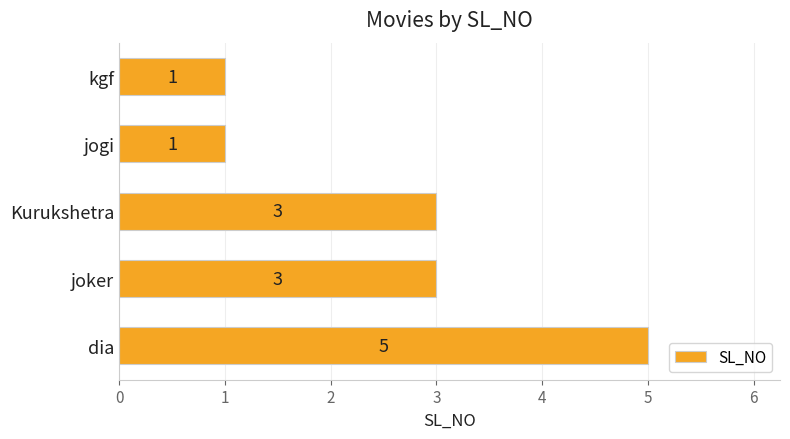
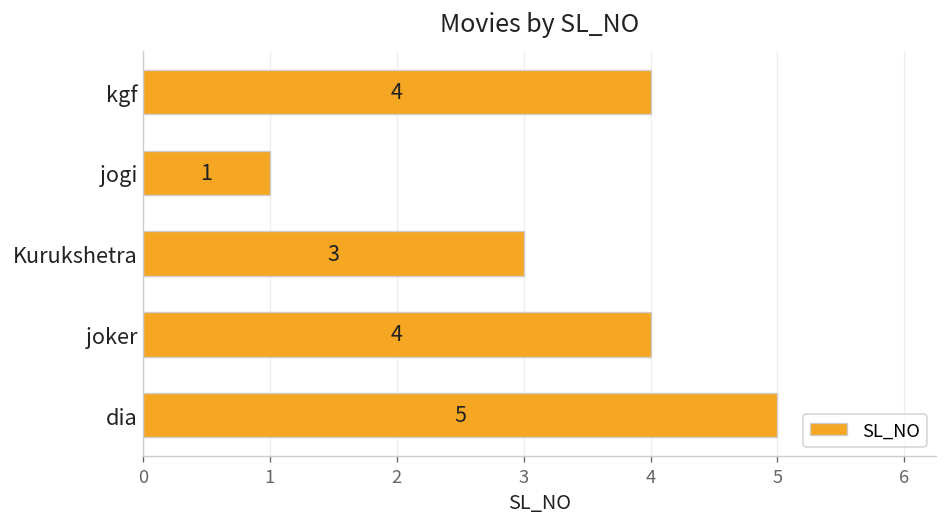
  {
-   "kgf": 1,
+   "kgf": 4,
    "jogi": 1,
    "Kurukshetra": 3,
-   "joker": 3,
+   "joker": 4,
    "dia": 5
  }
